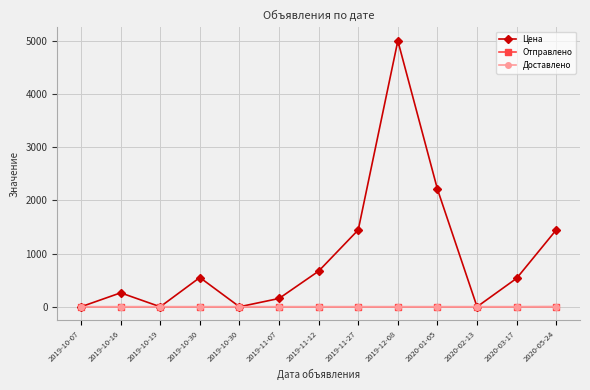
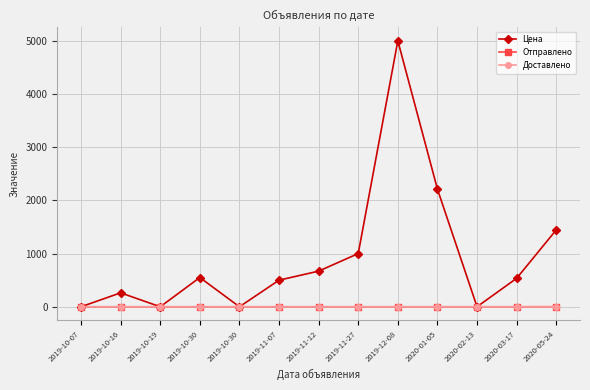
  {
    "Цена": {
      "2019-10-16": 300,
-     "2019-11-07": 200,
+     "2019-11-07": 500,
      "2019-11-12": 700,
-     "2019-11-27": 1400,
+     "2019-11-27": 1000,
      "2019-12-08": 5000,
      "2020-01-05": 2200,
      "2020-03-17": 500,
      "2020-05-24": 1400
    },
    "Доставлено": {
      "2019-10-16": 0,
      "2019-11-07": 0,
      "2019-11-12": 0,
      "2019-11-27": 0,
      "2019-12-08": 0,
      "2020-01-05": 0,
      "2020-03-17": 0,
      "2020-05-24": 0
    }
  }
